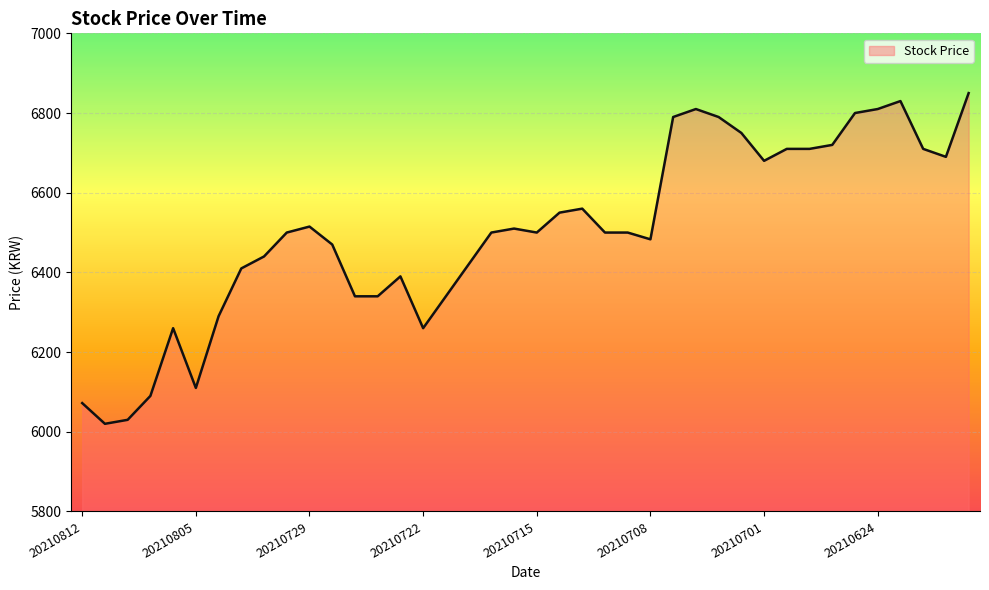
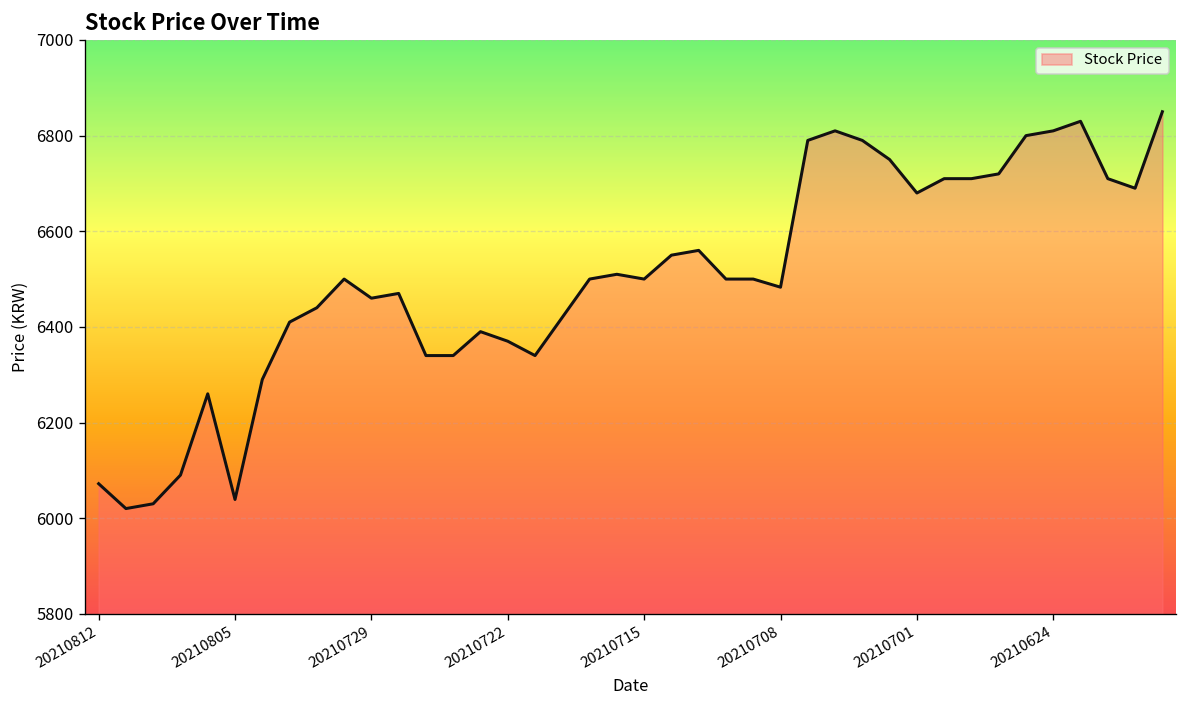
  {
    "20210812": 6070,
-   "20210805": 6110,
-   "20210729": 6520,
-   "20210722": 6260,
+   "20210805": 6040,
+   "20210729": 6460,
+   "20210722": 6370,
    "20210715": 6500,
    "20210708": 6480,
    "20210701": 6680,
    "20210624": 6810
  }
